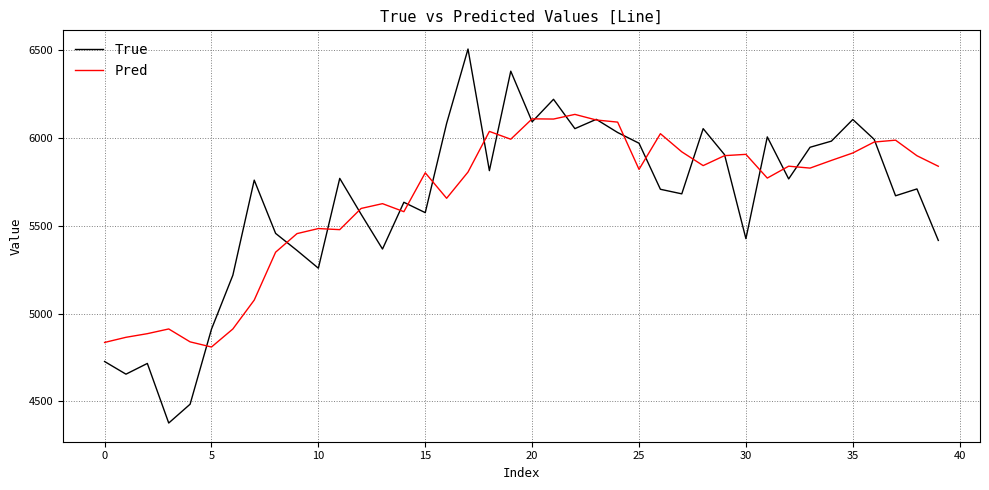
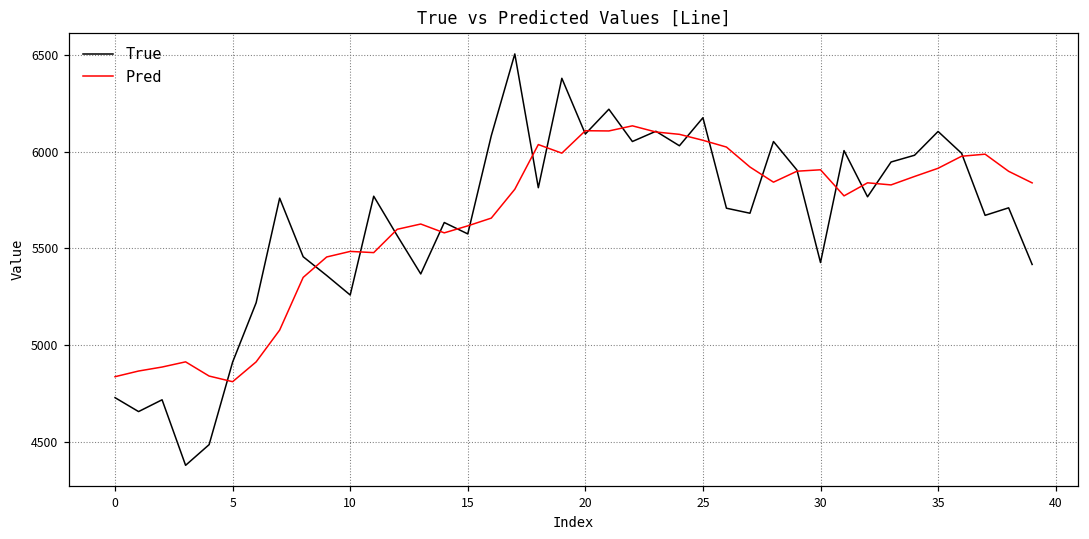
  {
    "True": {
      "0": 4730,
      "5": 4910,
      "10": 5260,
      "15": 5570,
      "20": 6090,
-     "25": 5970,
+     "25": 6180,
      "30": 5430,
      "35": 6100
    },
    "Pred": {
      "0": 4840,
      "5": 4810,
      "10": 5480,
-     "15": 5800,
+     "15": 5620,
      "20": 6110,
-     "25": 5820,
+     "25": 6060,
      "30": 5910,
      "35": 5910
    }
  }
